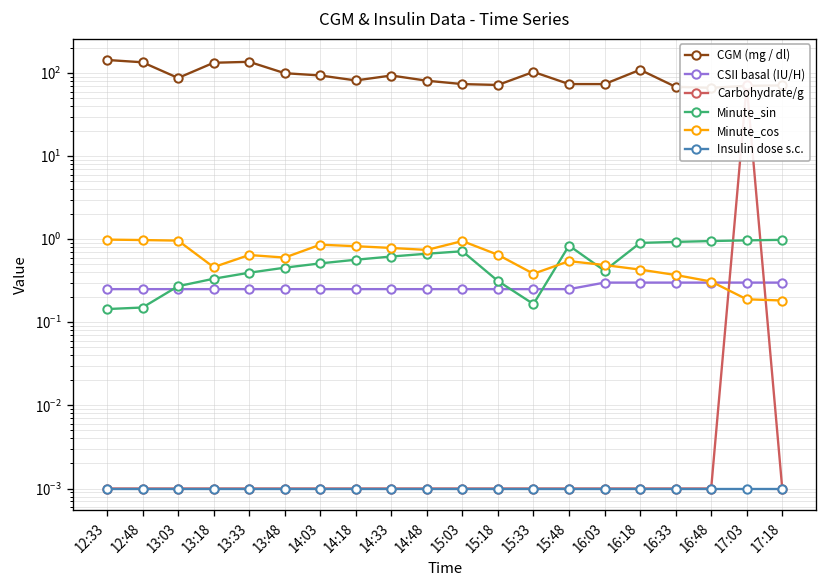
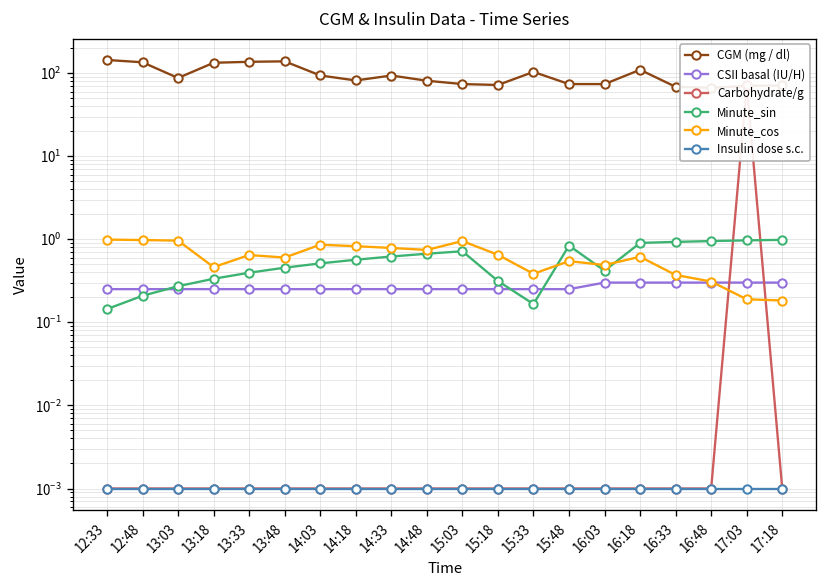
  {
    "CGM (mg / dl)": {
      "12:33": 140,
      "12:48": 140,
      "13:03": 90,
      "13:18": 130,
      "13:33": 140,
-     "13:48": 100,
+     "13:48": 140,
      "14:03": 90,
      "14:18": 80,
      "14:33": 90,
      "14:48": 80,
      "15:03": 70,
      "15:18": 70,
      "15:33": 100,
      "15:48": 70,
      "16:03": 70,
      "16:18": 110,
      "16:33": 70
    },
    "CSII basal (IU/H)": {
      "12:33": 0.25,
      "12:48": 0.25,
      "13:18": 0.25,
      "13:33": 0.25,
      "13:48": 0.25,
      "14:03": 0.25,
      "14:18": 0.25,
      "14:33": 0.25,
      "14:48": 0.25,
      "15:03": 0.25,
      "15:18": 0.25,
      "15:33": 0.25,
      "15:48": 0.25,
      "16:03": 0.3,
      "16:18": 0.3,
      "16:33": 0.3,
      "17:03": 0.3,
      "17:18": 0.3
    },
    "Minute_sin": {
      "12:33": 0.14,
-     "12:48": 0.15,
+     "12:48": 0.21,
      "13:18": 0.3,
      "13:33": 0.4,
      "13:48": 0.5,
      "14:03": 0.5,
      "14:18": 0.6,
      "14:33": 0.6,
      "14:48": 0.7,
      "15:03": 0.7,
      "15:18": 0.3,
      "15:33": 0.17,
      "15:48": 0.8,
      "16:03": 0.4,
      "16:18": 0.9,
      "16:33": 0.9,
      "16:48": 1.0,
      "17:03": 1.0,
      "17:18": 1.0
    },
    "Minute_cos": {
      "12:33": 1.0,
      "12:48": 1.0,
      "13:03": 1.0,
      "13:18": 0.5,
      "13:33": 0.6,
      "13:48": 0.6,
      "14:03": 0.9,
      "14:18": 0.8,
      "14:33": 0.8,
      "14:48": 0.7,
      "15:03": 1.0,
      "15:18": 0.7,
      "15:33": 0.4,
      "15:48": 0.5,
      "16:03": 0.5,
-     "16:18": 0.4,
+     "16:18": 0.6,
      "16:33": 0.4,
      "17:03": 0.2,
      "17:18": 0.18
    },
    "Insulin dose s.c.": {
      "17:03": 0.0010
    }
  }
